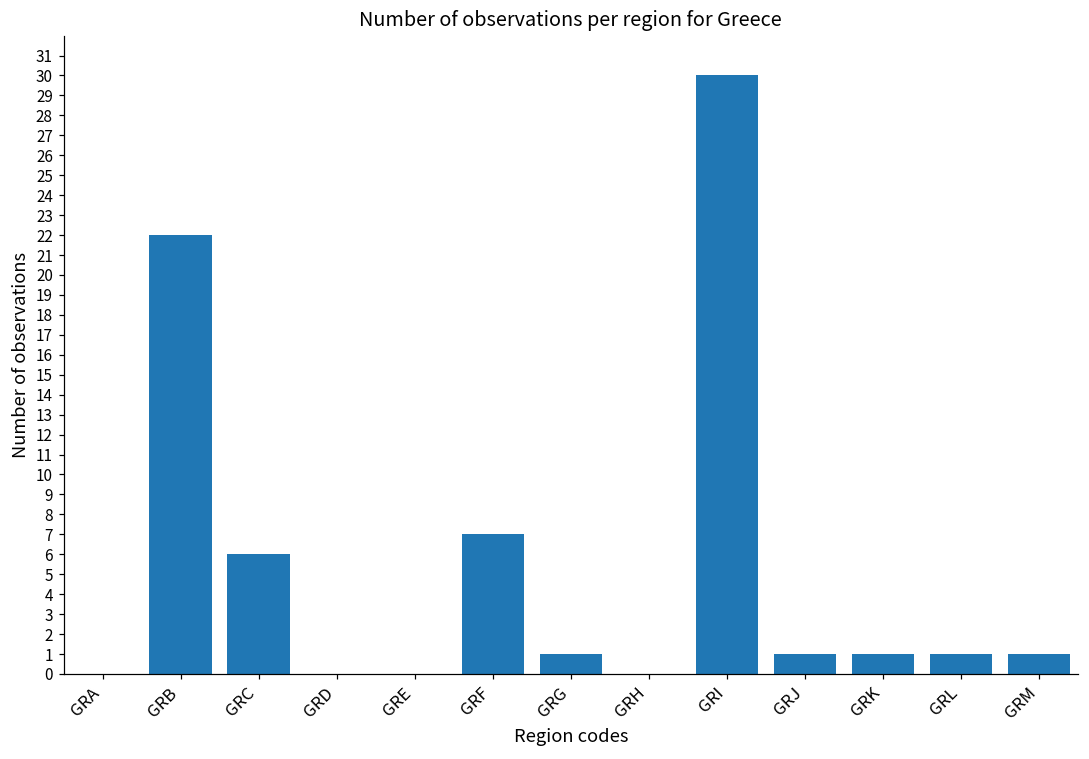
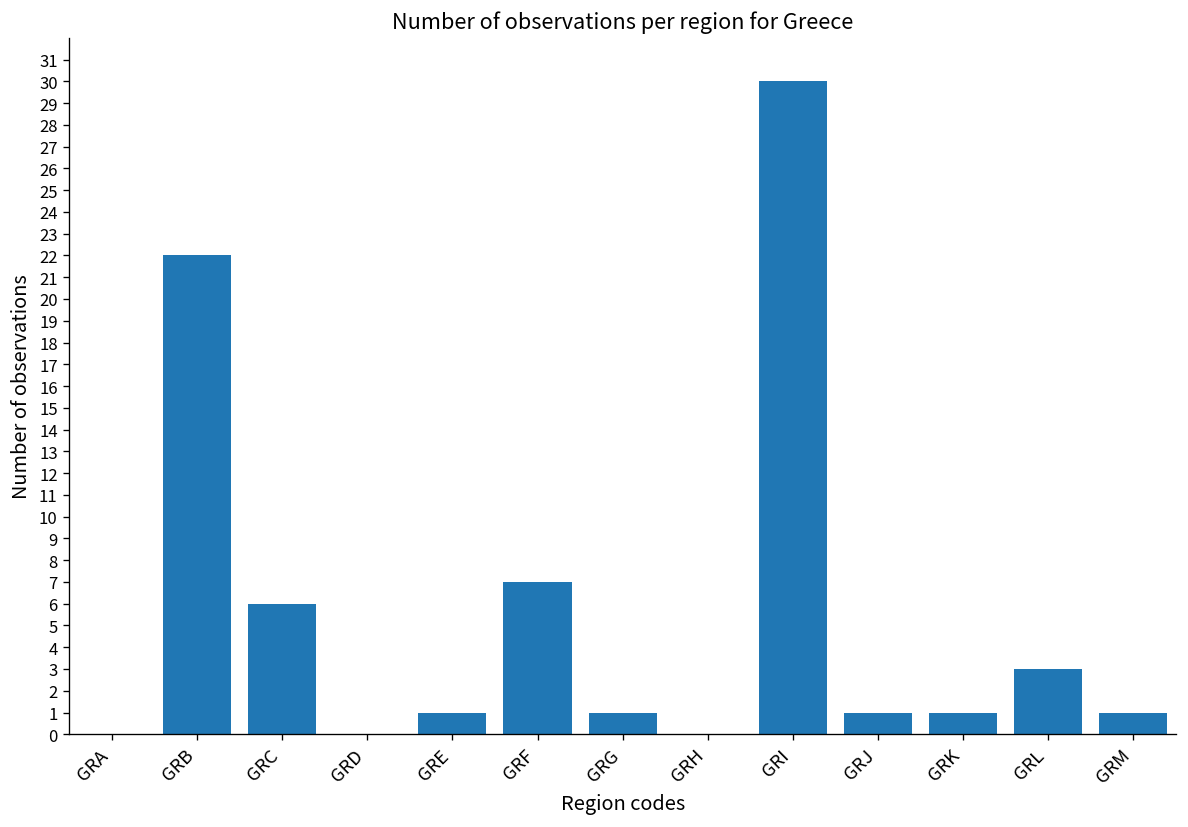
  {
    "GRA": 0,
    "GRB": 22,
    "GRC": 6,
    "GRD": 0,
-   "GRE": 0,
+   "GRE": 1,
    "GRF": 7,
    "GRG": 1,
    "GRH": 0,
    "GRI": 30,
    "GRJ": 1,
    "GRK": 1,
-   "GRL": 1,
+   "GRL": 3,
    "GRM": 1
  }
